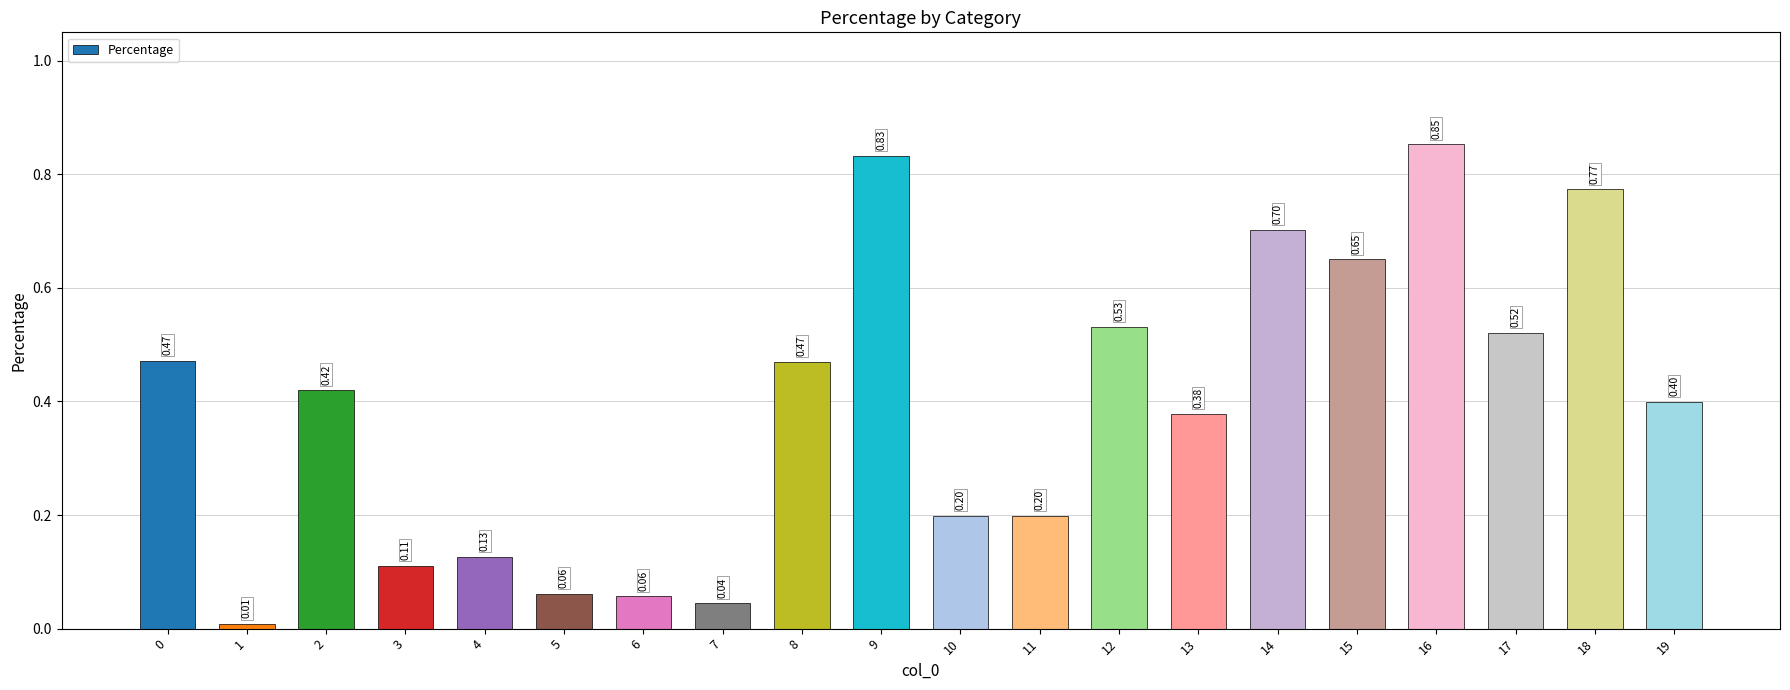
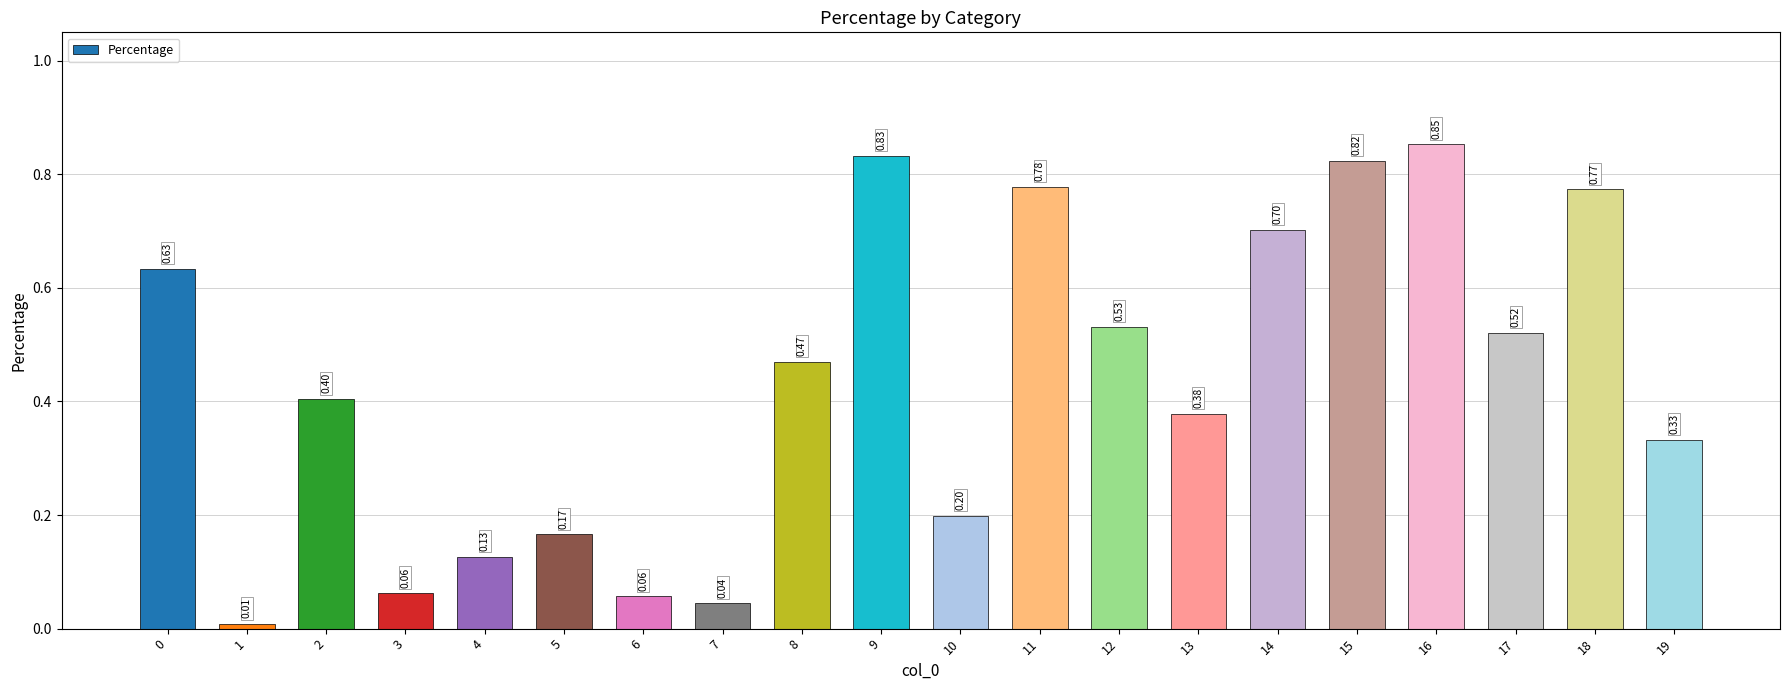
  {
-   "0": 0.47,
-   "2": 0.42,
-   "3": 0.11,
-   "5": 0.06,
-   "11": 0.20,
-   "15": 0.65,
-   "19": 0.40
+   "0": 0.63,
+   "2": 0.40,
+   "3": 0.06,
+   "5": 0.17,
+   "11": 0.78,
+   "15": 0.82,
+   "19": 0.33
  }
